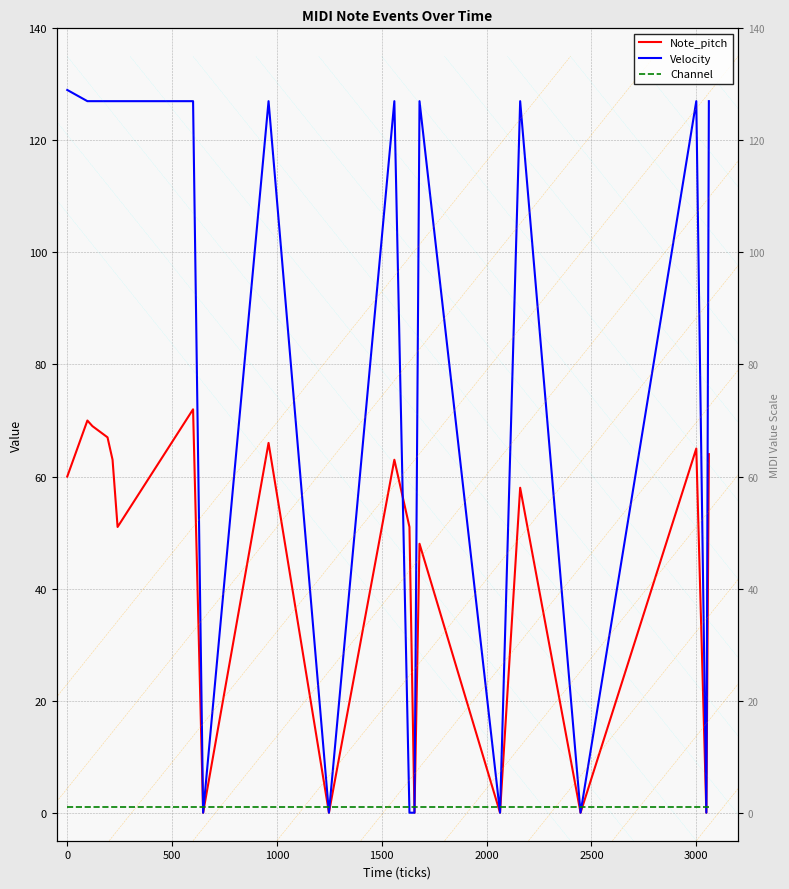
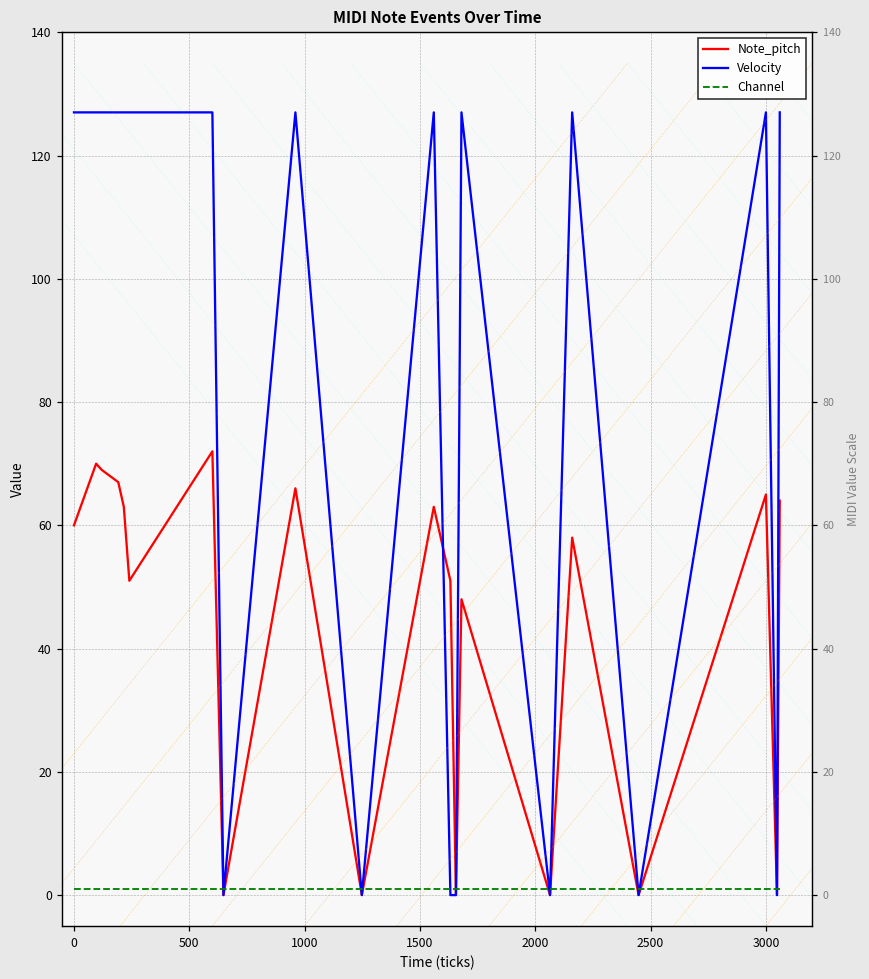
  {
    "Note_pitch": {
      "0": 60,
      "3000": 65
    },
    "Velocity": {
-     "0": 129,
+     "0": 127,
      "3000": 127
    },
    "Channel": {
      "0": 1,
      "3000": 1
    }
  }
